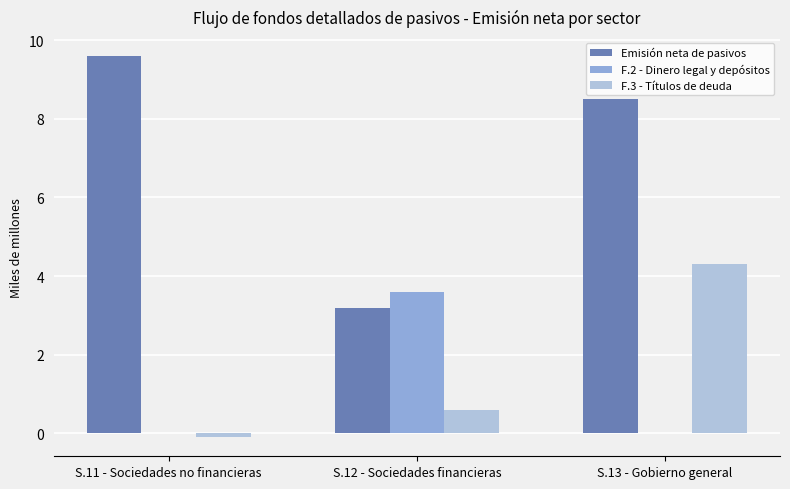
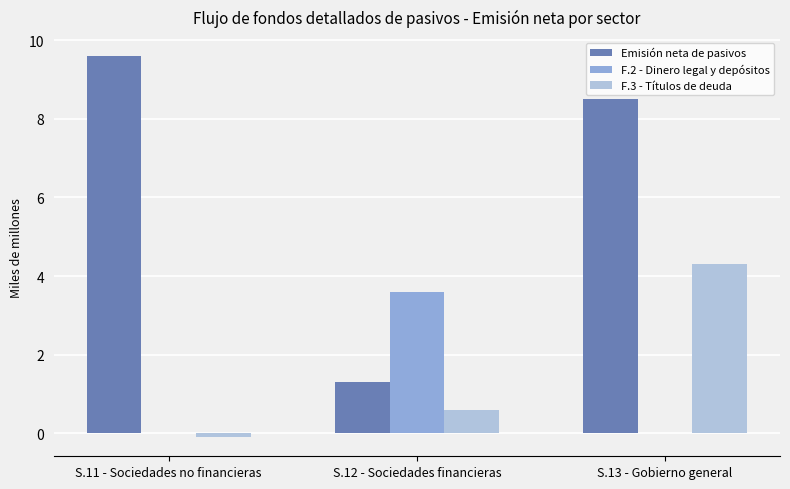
  {
    "Emisión neta de pasivos": {
      "S.11 - Sociedades no financieras": 9.6,
-     "S.12 - Sociedades financieras": 3.2,
+     "S.12 - Sociedades financieras": 1.3,
      "S.13 - Gobierno general": 8.5
    }
  }
